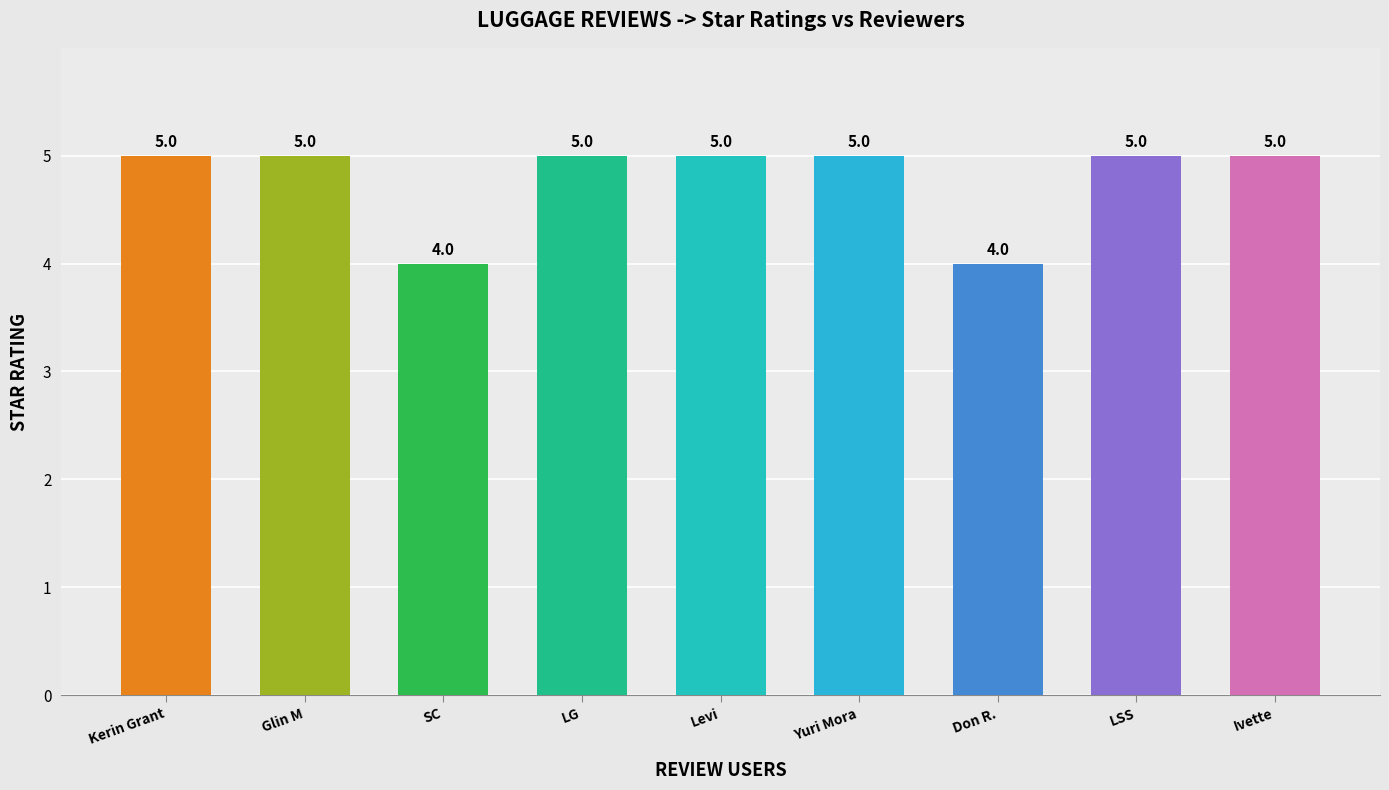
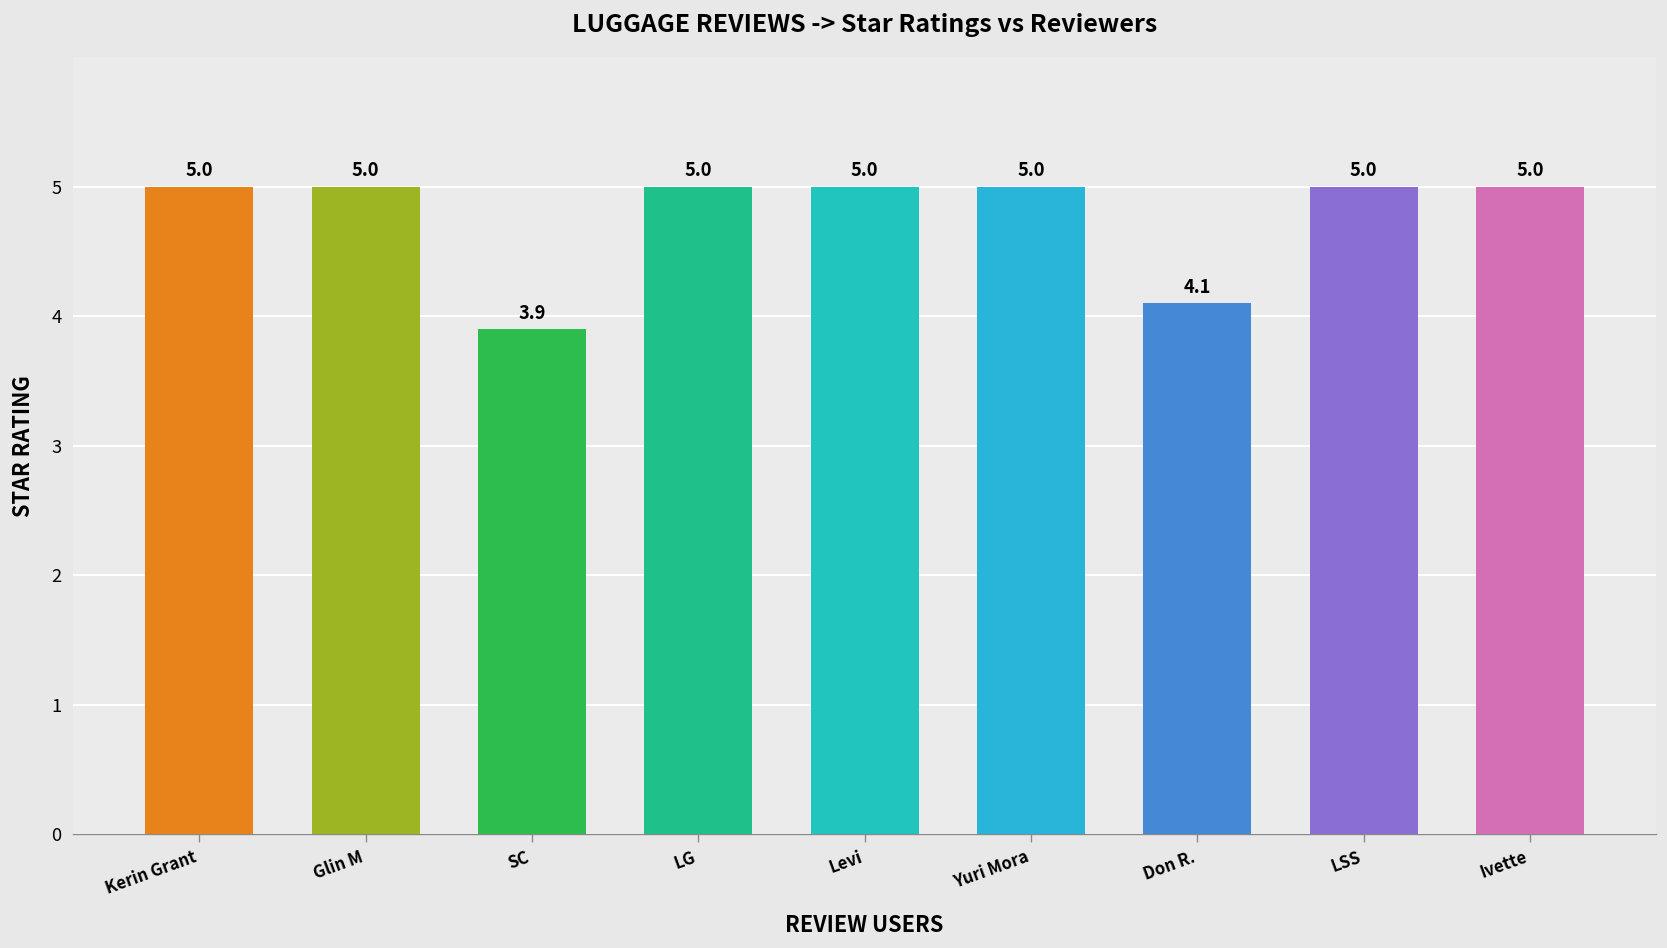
  {
    "Kerin Grant": 5.0,
    "Glin M": 5.0,
-   "SC": 4.0,
+   "SC": 3.9,
    "LG": 5.0,
    "Levi": 5.0,
    "Yuri Mora": 5.0,
-   "Don R.": 4.0,
+   "Don R.": 4.1,
    "LSS": 5.0,
    "Ivette": 5.0
  }
